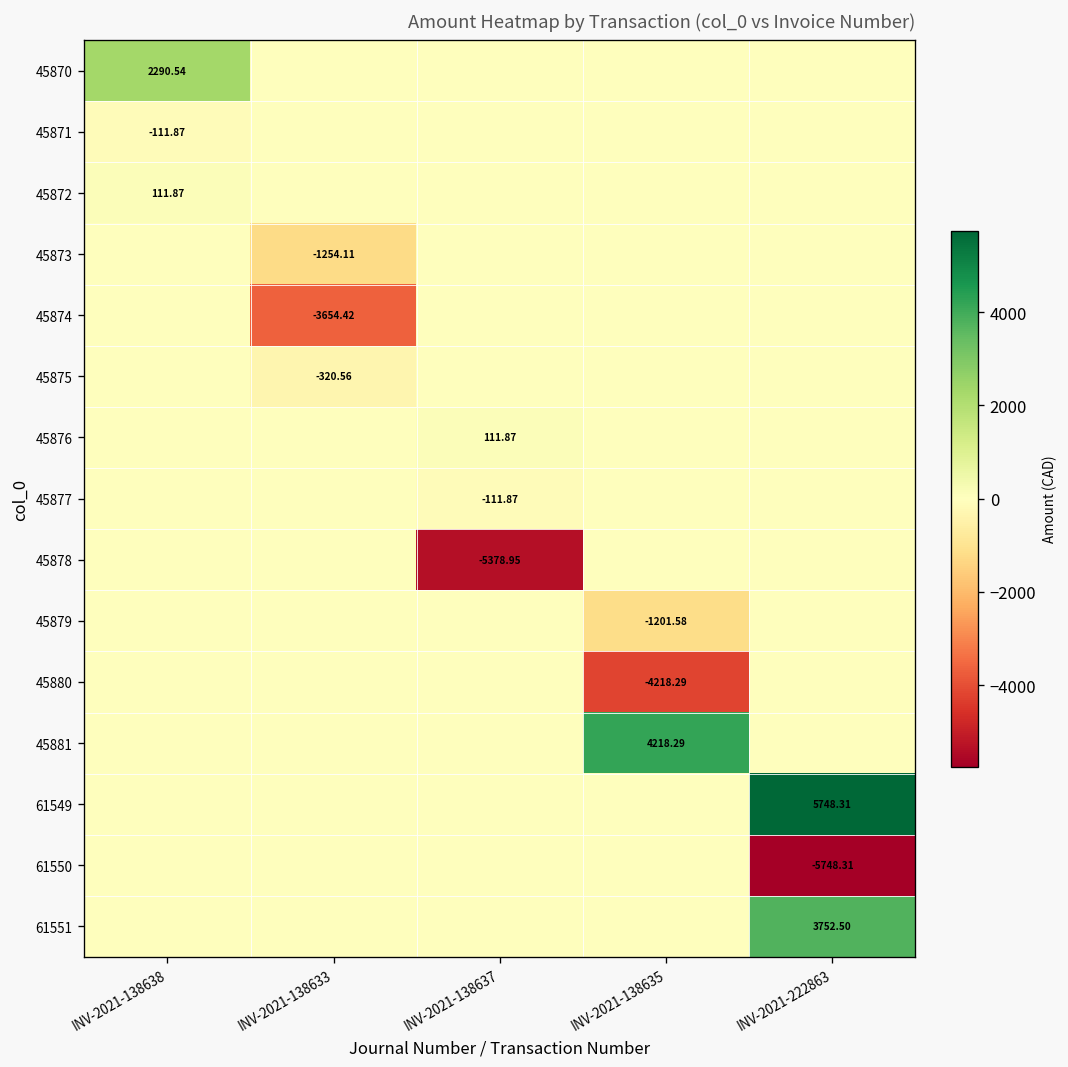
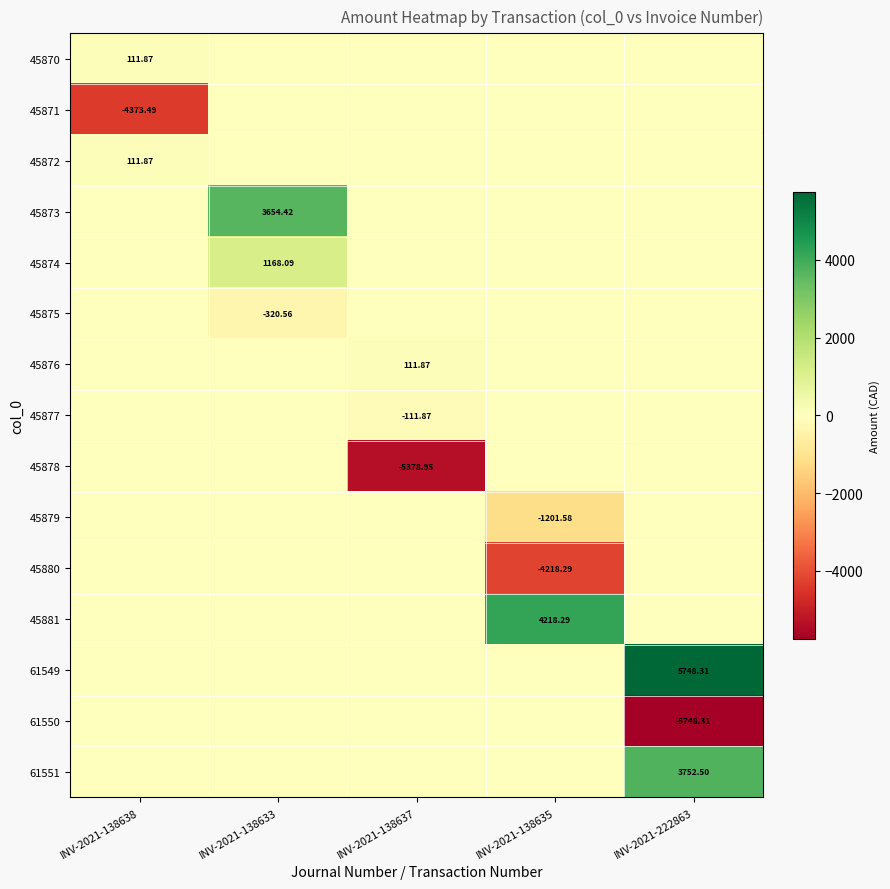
  {
    "45870": {
-     "INV-2021-138638": 2290.54
+     "INV-2021-138638": 111.87
    },
    "45871": {
-     "INV-2021-138638": -111.87
+     "INV-2021-138638": -4373.49
    },
    "45872": {
      "INV-2021-138638": 111.87
    },
    "45873": {
-     "INV-2021-138633": -1254.11
+     "INV-2021-138633": 3654.42
    },
    "45874": {
-     "INV-2021-138633": -3654.42
+     "INV-2021-138633": 1168.09
    },
    "45875": {
      "INV-2021-138633": -320.56
    },
    "45876": {
      "INV-2021-138637": 111.87
    },
    "45877": {
      "INV-2021-138637": -111.87
    },
    "45878": {
      "INV-2021-138637": -5378.95
    },
    "45879": {
      "INV-2021-138635": -1201.58
    },
    "45880": {
      "INV-2021-138635": -4218.29
    },
    "45881": {
      "INV-2021-138635": 4218.29
    },
    "61549": {
      "INV-2021-222863": 5748.31
    },
    "61550": {
      "INV-2021-222863": -5748.31
    },
    "61551": {
      "INV-2021-222863": 3752.50
    }
  }
